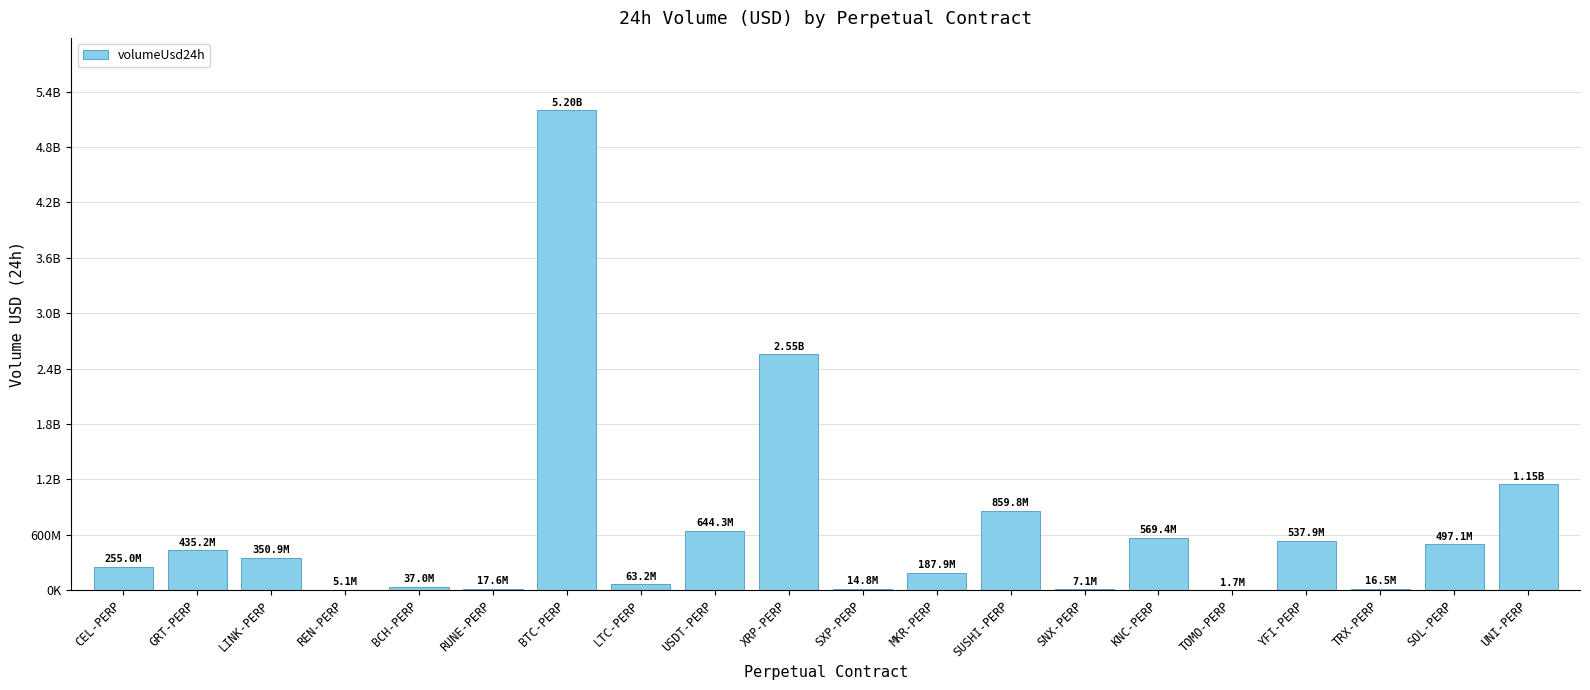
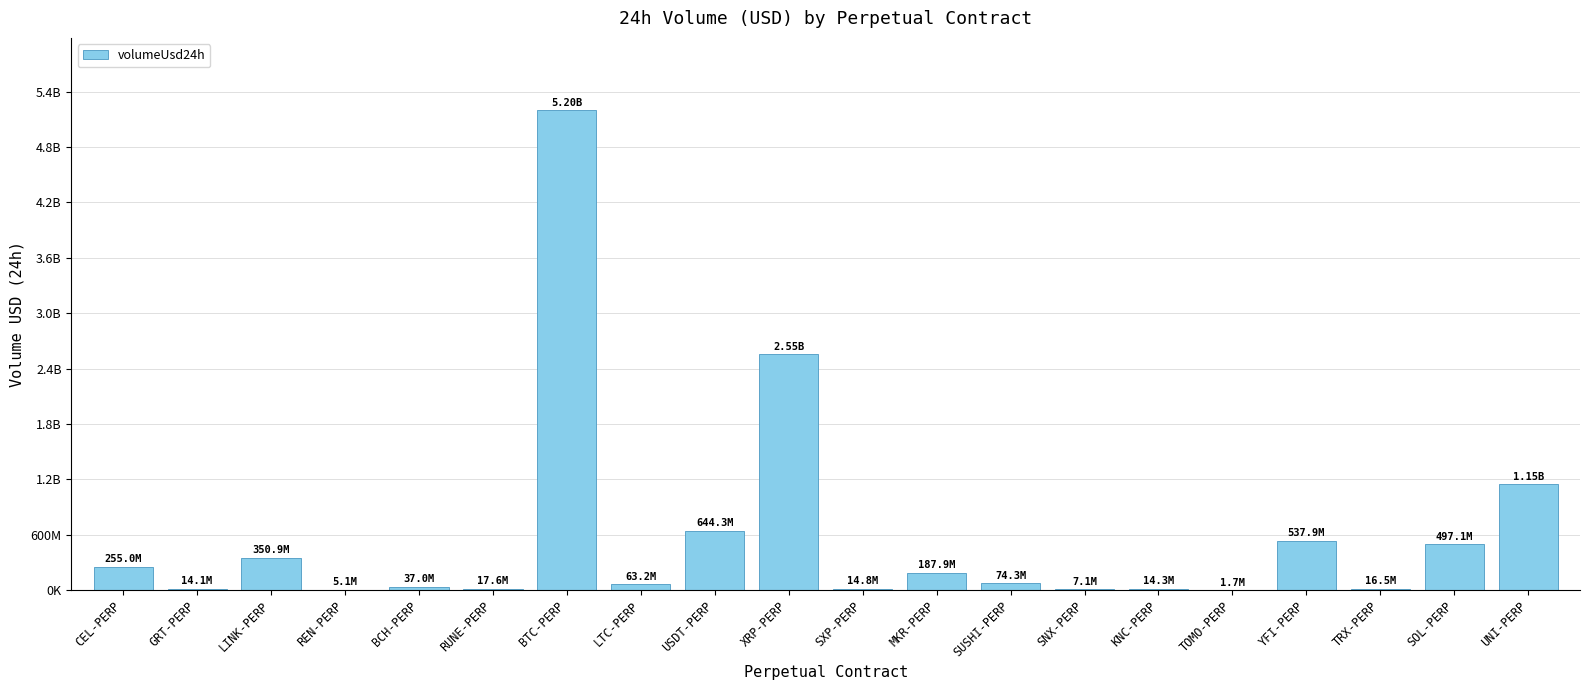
  {
    "CEL-PERP": "255.0M",
-   "GRT-PERP": "435.2M",
+   "GRT-PERP": "14.1M",
    "LINK-PERP": "350.9M",
    "REN-PERP": "5.1M",
    "BCH-PERP": "37.0M",
    "RUNE-PERP": "17.6M",
    "BTC-PERP": "5.20B",
    "LTC-PERP": "63.2M",
    "USDT-PERP": "644.3M",
    "XRP-PERP": "2.55B",
    "SXP-PERP": "14.8M",
    "MKR-PERP": "187.9M",
-   "SUSHI-PERP": "859.8M",
+   "SUSHI-PERP": "74.3M",
    "SNX-PERP": "7.1M",
-   "KNC-PERP": "569.4M",
+   "KNC-PERP": "14.3M",
    "TOMO-PERP": "1.7M",
    "YFI-PERP": "537.9M",
    "TRX-PERP": "16.5M",
    "SOL-PERP": "497.1M",
    "UNI-PERP": "1.15B"
  }
